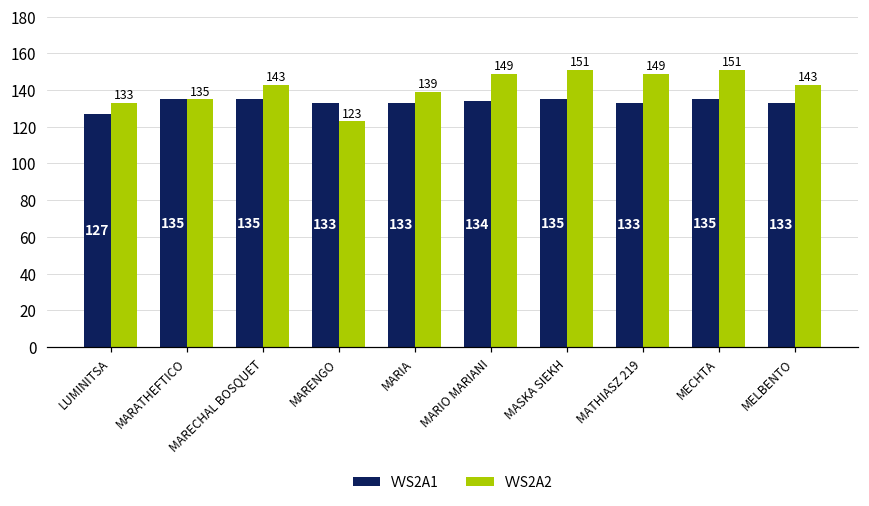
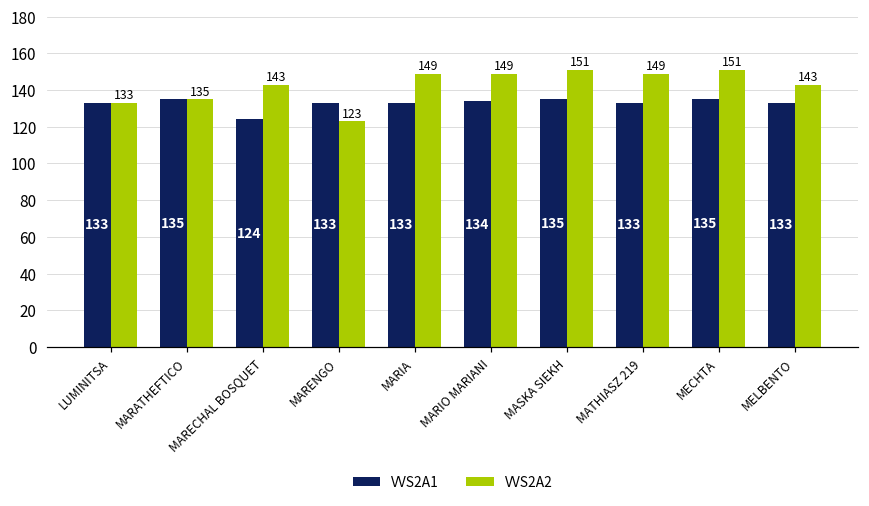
  {
    "VVS2A1": {
-     "LUMINITSA": 127,
+     "LUMINITSA": 133,
      "MARATHEFTICO": 135,
-     "MARECHAL BOSQUET": 135,
+     "MARECHAL BOSQUET": 124,
      "MARENGO": 133,
      "MARIA": 133,
      "MARIO MARIANI": 134,
      "MASKA SIEKH": 135,
      "MATHIASZ 219": 133,
      "MECHTA": 135,
      "MELBENTO": 133
    },
    "VVS2A2": {
      "LUMINITSA": 133,
      "MARATHEFTICO": 135,
      "MARECHAL BOSQUET": 143,
      "MARENGO": 123,
-     "MARIA": 139,
+     "MARIA": 149,
      "MARIO MARIANI": 149,
      "MASKA SIEKH": 151,
      "MATHIASZ 219": 149,
      "MECHTA": 151,
      "MELBENTO": 143
    }
  }
